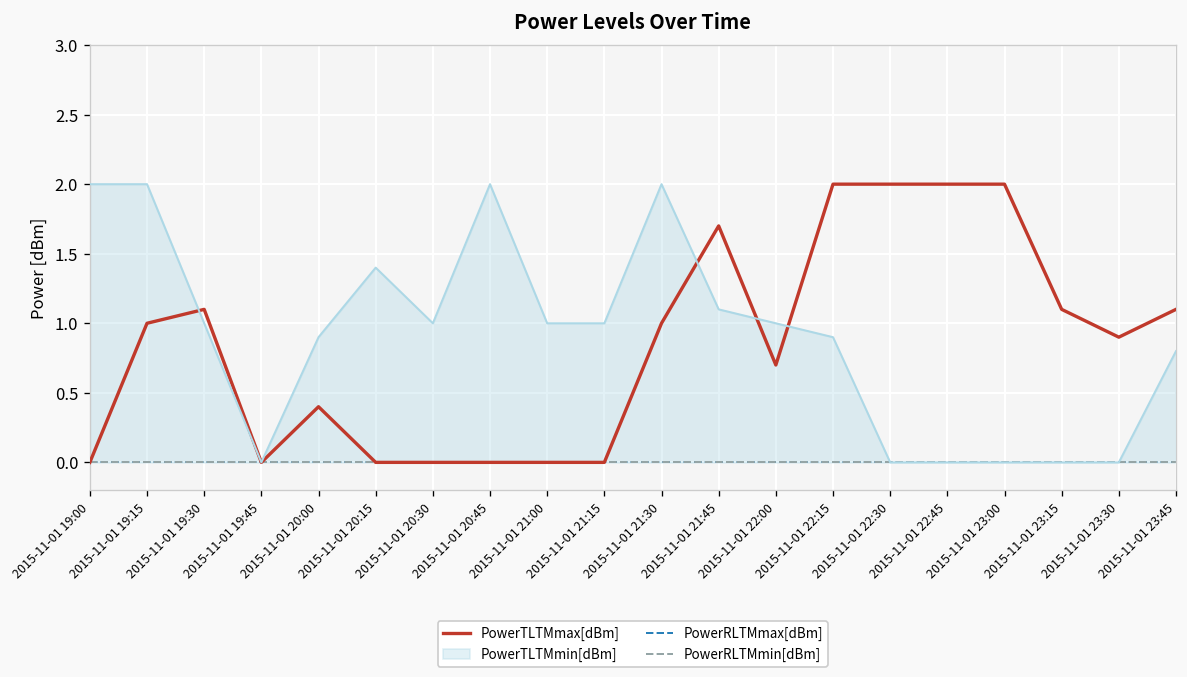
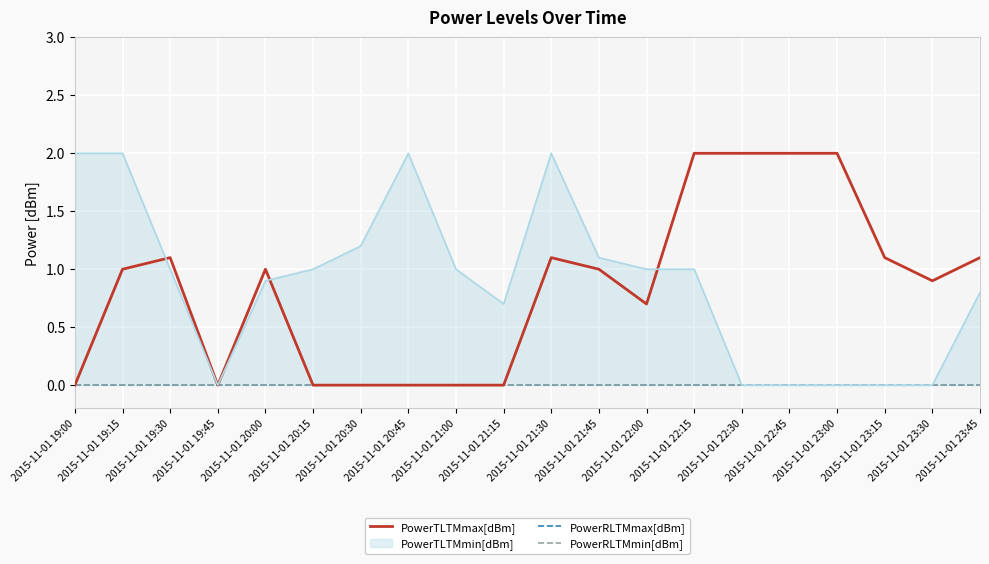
  {
    "PowerTLTMmin[dBm]": {
      "2015-11-01 19:00": 2.0,
      "2015-11-01 19:15": 2.0,
      "2015-11-01 19:30": 1.0,
      "2015-11-01 20:00": 0.9,
-     "2015-11-01 20:15": 1.4,
-     "2015-11-01 20:30": 1.0,
+     "2015-11-01 20:15": 1.0,
+     "2015-11-01 20:30": 1.2,
      "2015-11-01 20:45": 2.0,
      "2015-11-01 21:00": 1.0,
-     "2015-11-01 21:15": 1.0,
+     "2015-11-01 21:15": 0.7,
      "2015-11-01 21:30": 2.0,
      "2015-11-01 21:45": 1.1,
      "2015-11-01 22:00": 1.0,
-     "2015-11-01 22:15": 0.9,
+     "2015-11-01 22:15": 1.0,
      "2015-11-01 23:45": 0.8
    },
    "PowerTLTMmax[dBm]": {
      "2015-11-01 19:15": 1.0,
      "2015-11-01 19:30": 1.1,
-     "2015-11-01 20:00": 0.4,
-     "2015-11-01 21:30": 1.0,
-     "2015-11-01 21:45": 1.7,
+     "2015-11-01 20:00": 1.0,
+     "2015-11-01 21:30": 1.1,
+     "2015-11-01 21:45": 1.0,
      "2015-11-01 22:00": 0.7,
      "2015-11-01 22:15": 2.0,
      "2015-11-01 22:30": 2.0,
      "2015-11-01 22:45": 2.0,
      "2015-11-01 23:00": 2.0,
      "2015-11-01 23:15": 1.1,
      "2015-11-01 23:30": 0.9,
      "2015-11-01 23:45": 1.1
    },
    "PowerRLTMmin[dBm]": {
      "2015-11-01 19:15": 0.0,
      "2015-11-01 19:30": 0.0,
      "2015-11-01 20:00": 0.0,
      "2015-11-01 21:30": 0.0,
      "2015-11-01 21:45": 0.0,
      "2015-11-01 22:00": 0.0,
      "2015-11-01 22:15": 0.0,
      "2015-11-01 23:45": 0.0
    }
  }
